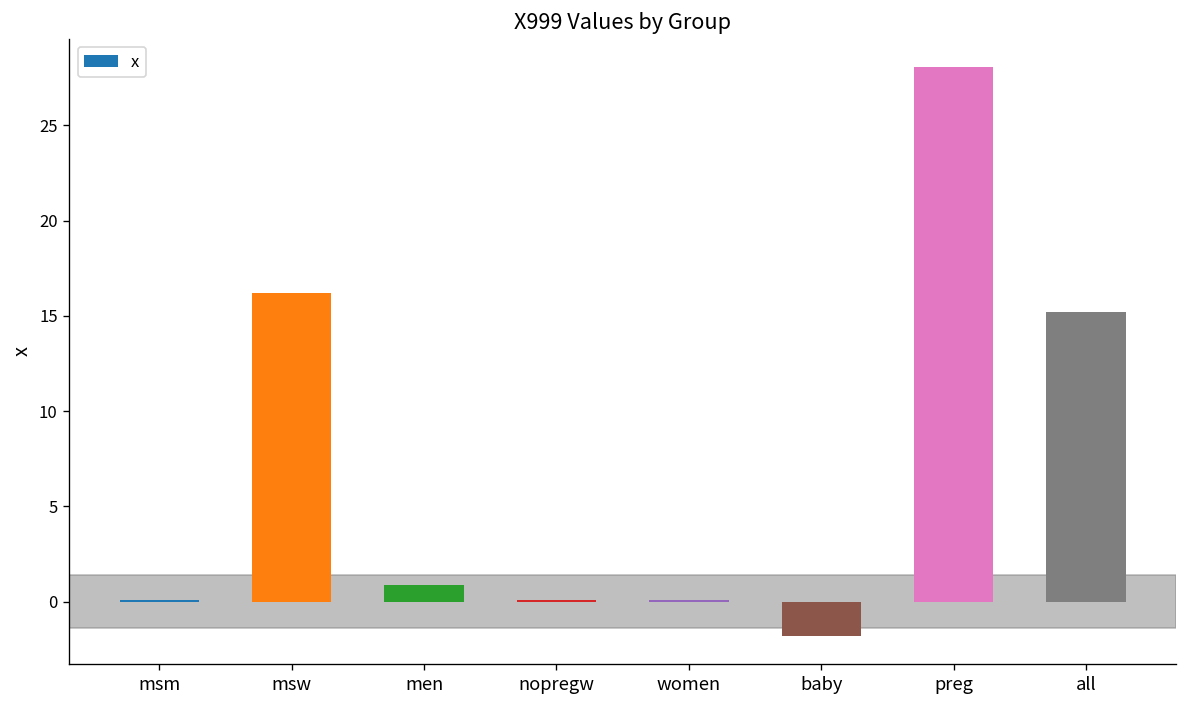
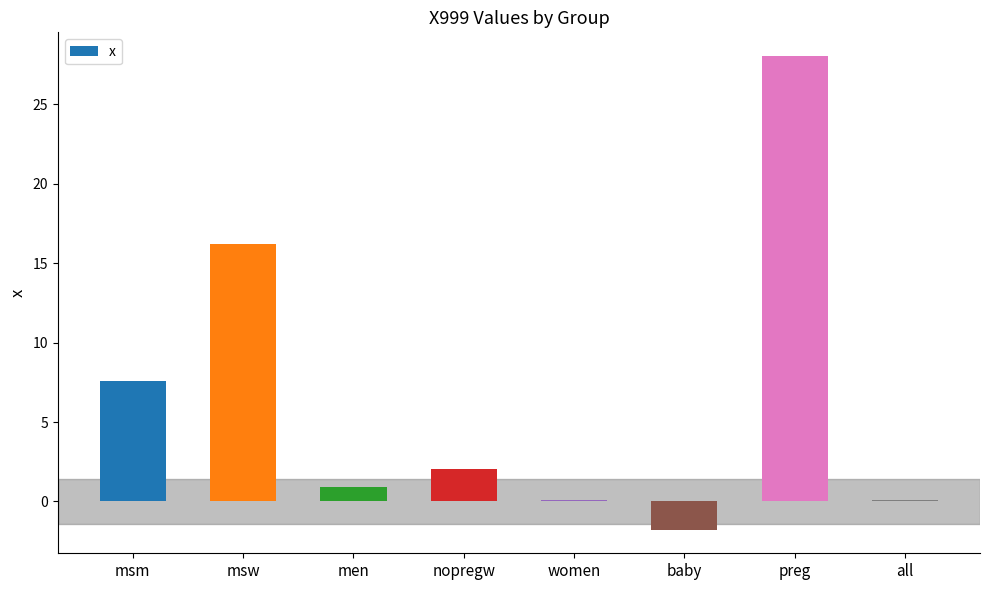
  {
-   "msm": 0.1,
+   "msm": 7.6,
    "msw": 16.2,
    "men": 0.9,
-   "nopregw": 0.1,
+   "nopregw": 2.1,
    "baby": -1.8,
    "preg": 28.1,
-   "all": 15.2
+   "all": 0.1
  }
